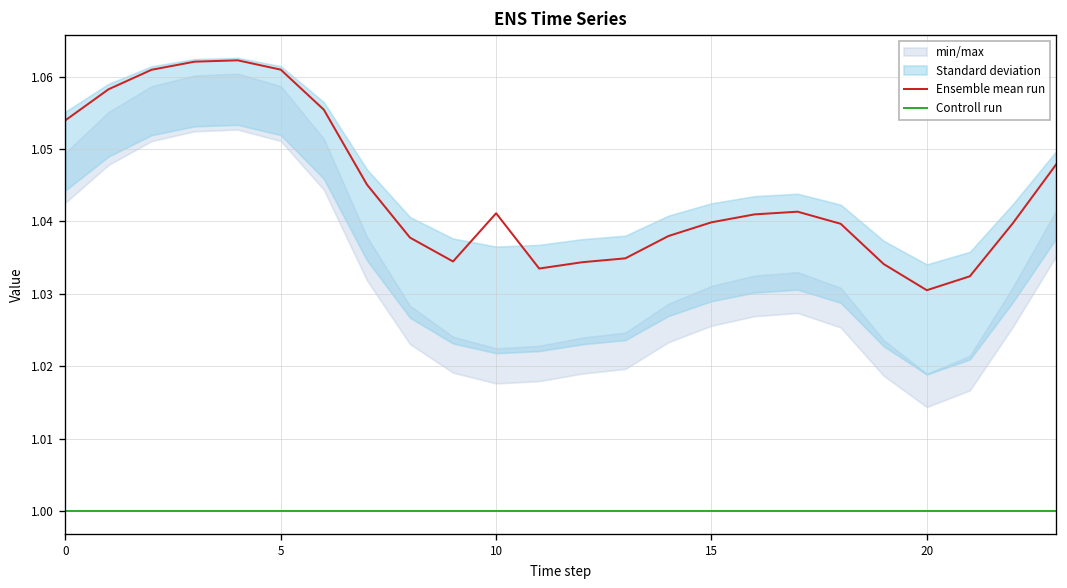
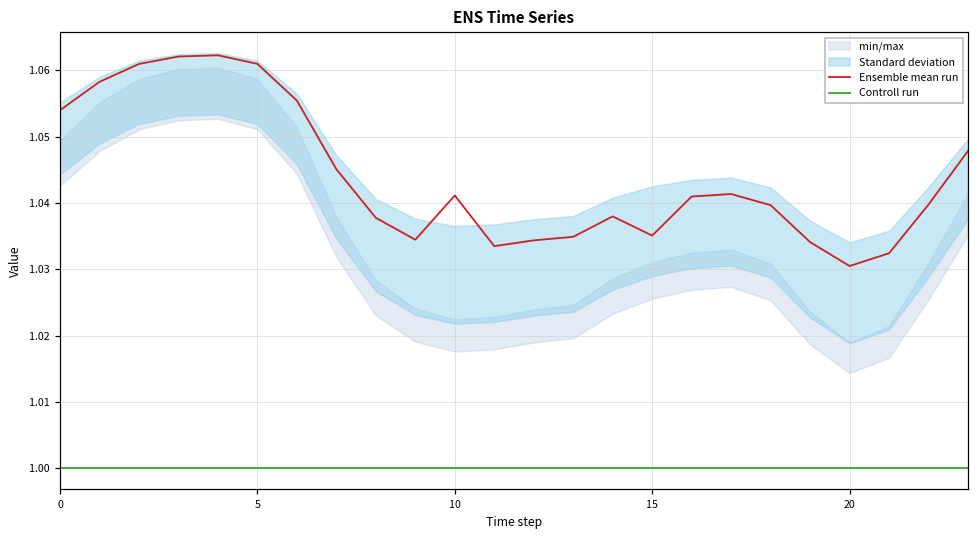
  {
    "Ensemble mean run": {
      "0": 1.054,
      "5": 1.061,
      "10": 1.041,
-     "15": 1.040,
+     "15": 1.035,
      "20": 1.031
    },
    "Controll run": {
      "0": 1.000,
      "5": 1.000,
      "10": 1.000,
      "15": 1.000,
      "20": 1.000
    }
  }
